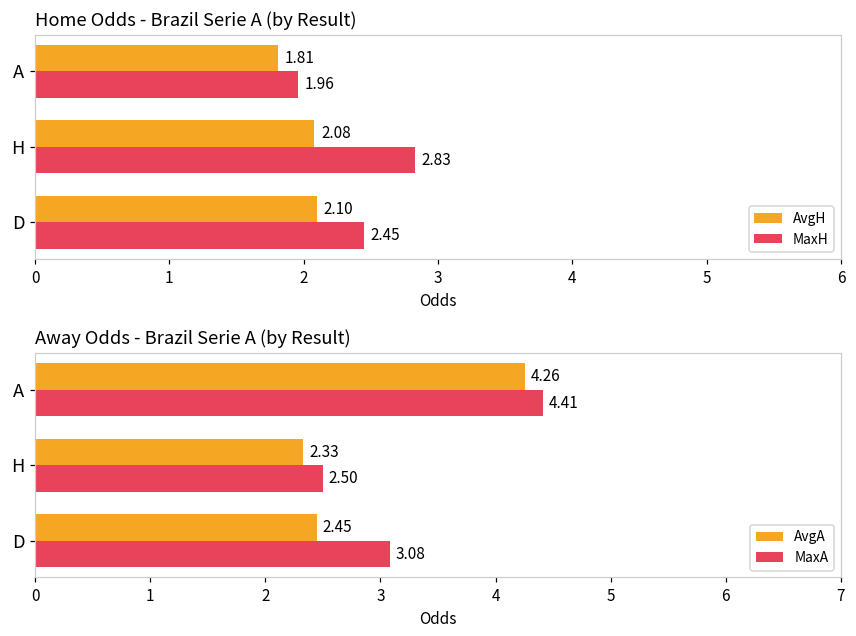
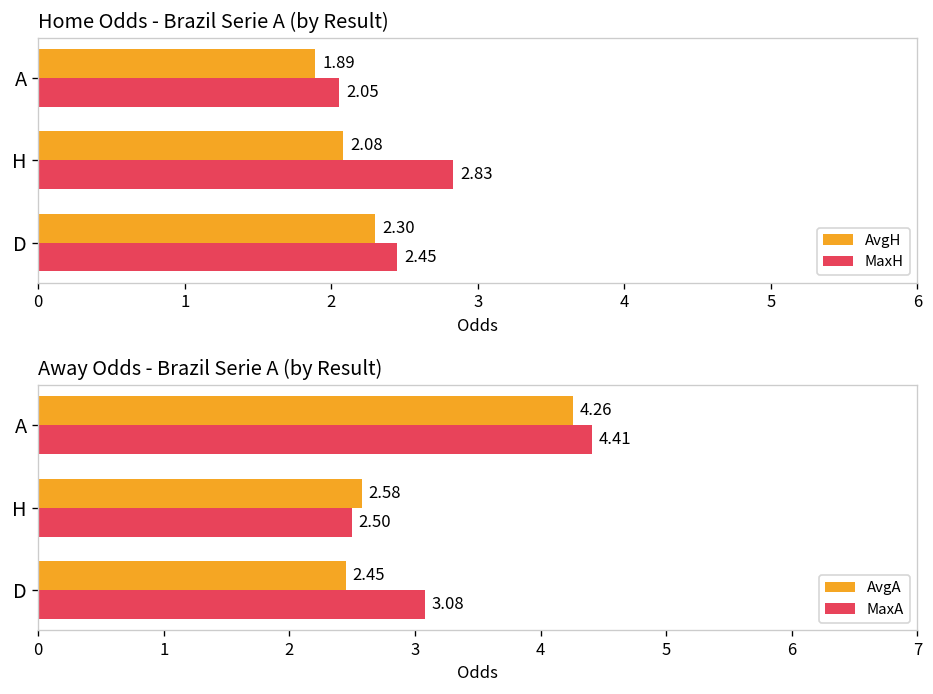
  {
    "Home Odds - Brazil Serie A (by Result)": {
      "AvgH": {
-       "A": 1.81,
+       "A": 1.89,
        "H": 2.08,
-       "D": 2.10
+       "D": 2.30
      },
      "MaxH": {
-       "A": 1.96,
+       "A": 2.05,
        "H": 2.83,
        "D": 2.45
      }
    },
    "Away Odds - Brazil Serie A (by Result)": {
      "AvgA": {
        "A": 4.26,
-       "H": 2.33,
+       "H": 2.58,
        "D": 2.45
      },
      "MaxA": {
        "A": 4.41,
        "H": 2.50,
        "D": 3.08
      }
    }
  }
